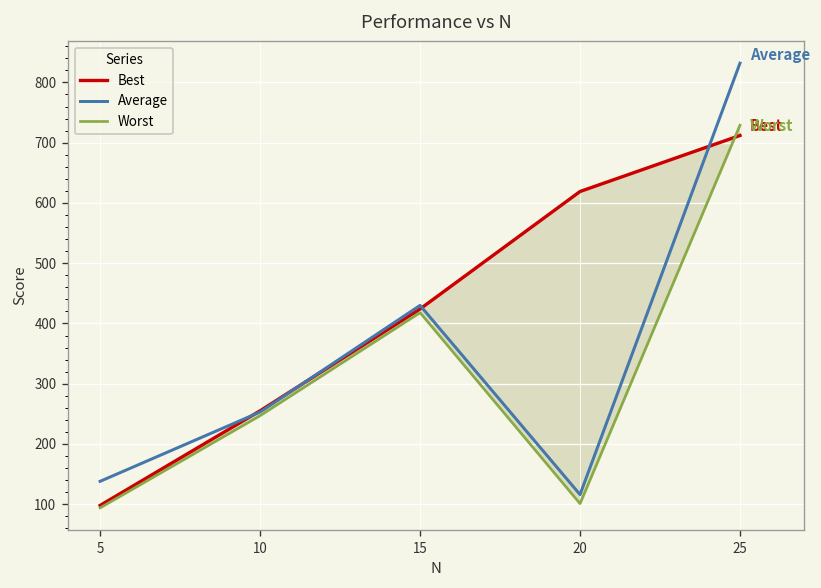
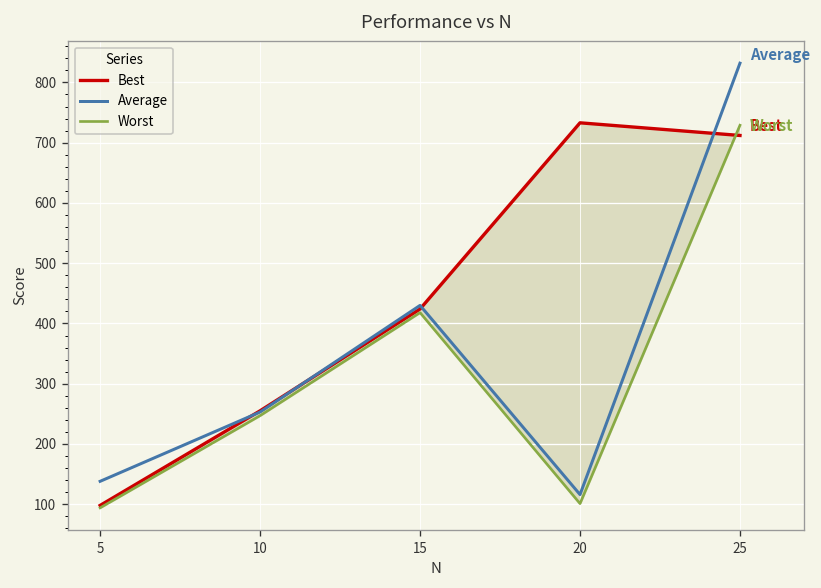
  {
    "Best": {
-     "20": 620,
+     "20": 730,
      "25": 710
    },
    "Average": {
      "5": 140,
      "15": 430,
      "20": 120,
      "25": 830
    },
    "Worst": {
      "10": 250,
      "15": 420,
      "20": 100
    }
  }
